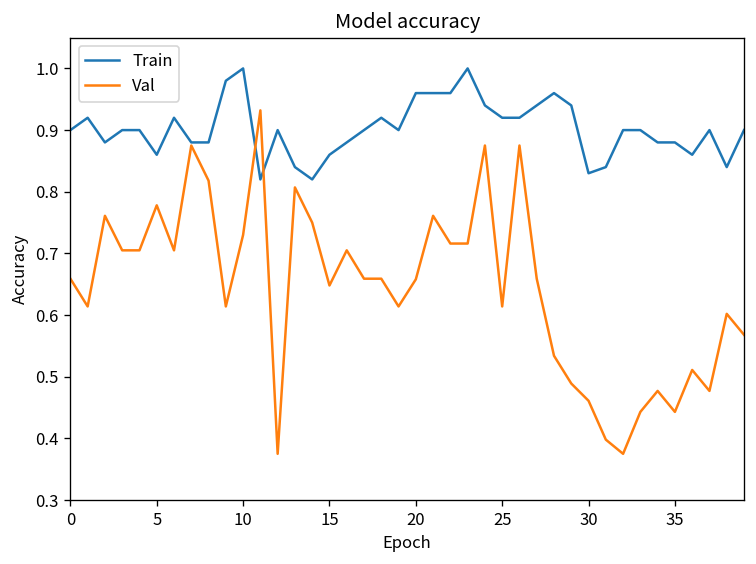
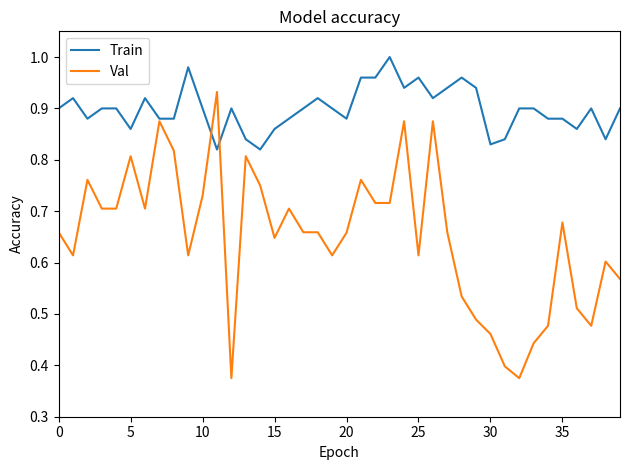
  {
    "Train": {
      "0": 0.90,
      "5": 0.86,
-     "10": 1.0,
+     "10": 0.9,
      "15": 0.86,
-     "20": 0.96,
-     "25": 0.92,
+     "20": 0.88,
+     "25": 0.96,
      "30": 0.83,
      "35": 0.88
    },
    "Val": {
      "0": 0.66,
-     "5": 0.78,
+     "5": 0.81,
      "10": 0.73,
      "15": 0.65,
      "20": 0.66,
      "25": 0.61,
      "30": 0.46,
-     "35": 0.44
+     "35": 0.68
    }
  }
